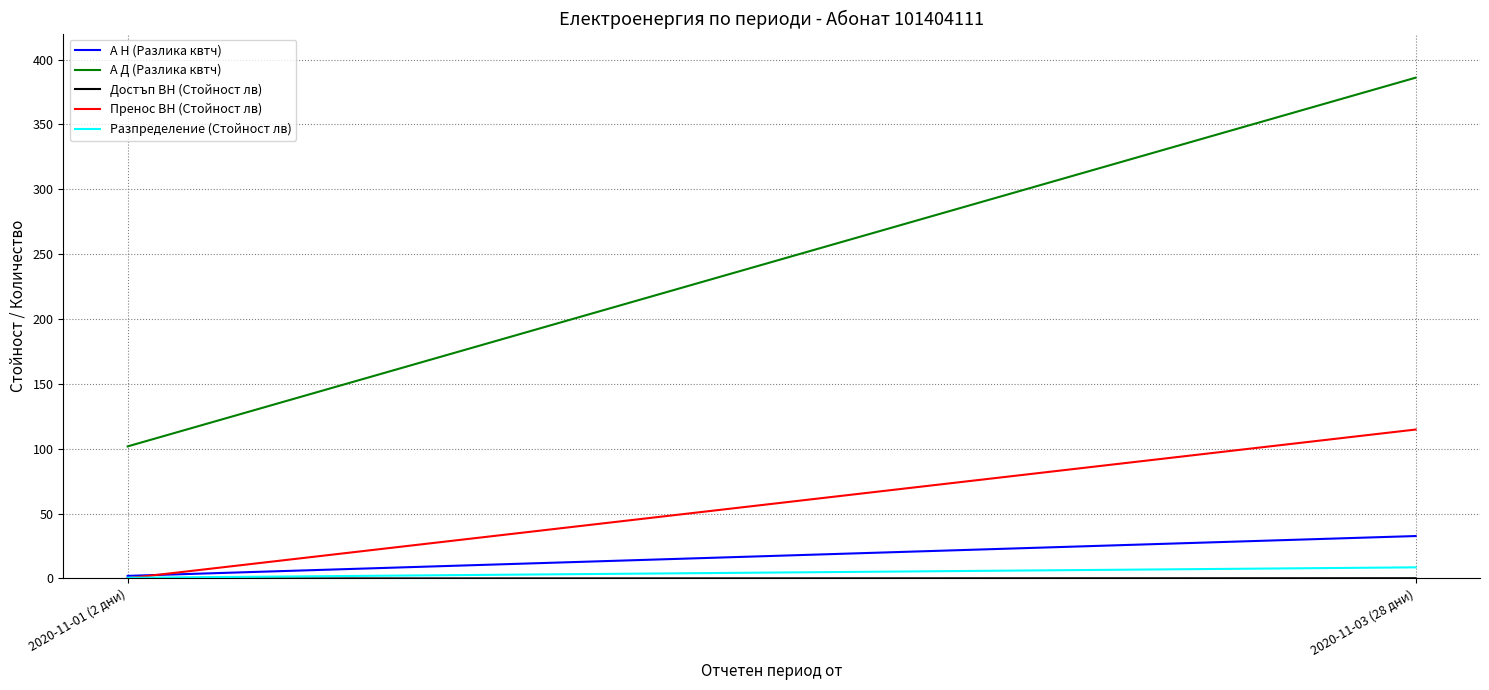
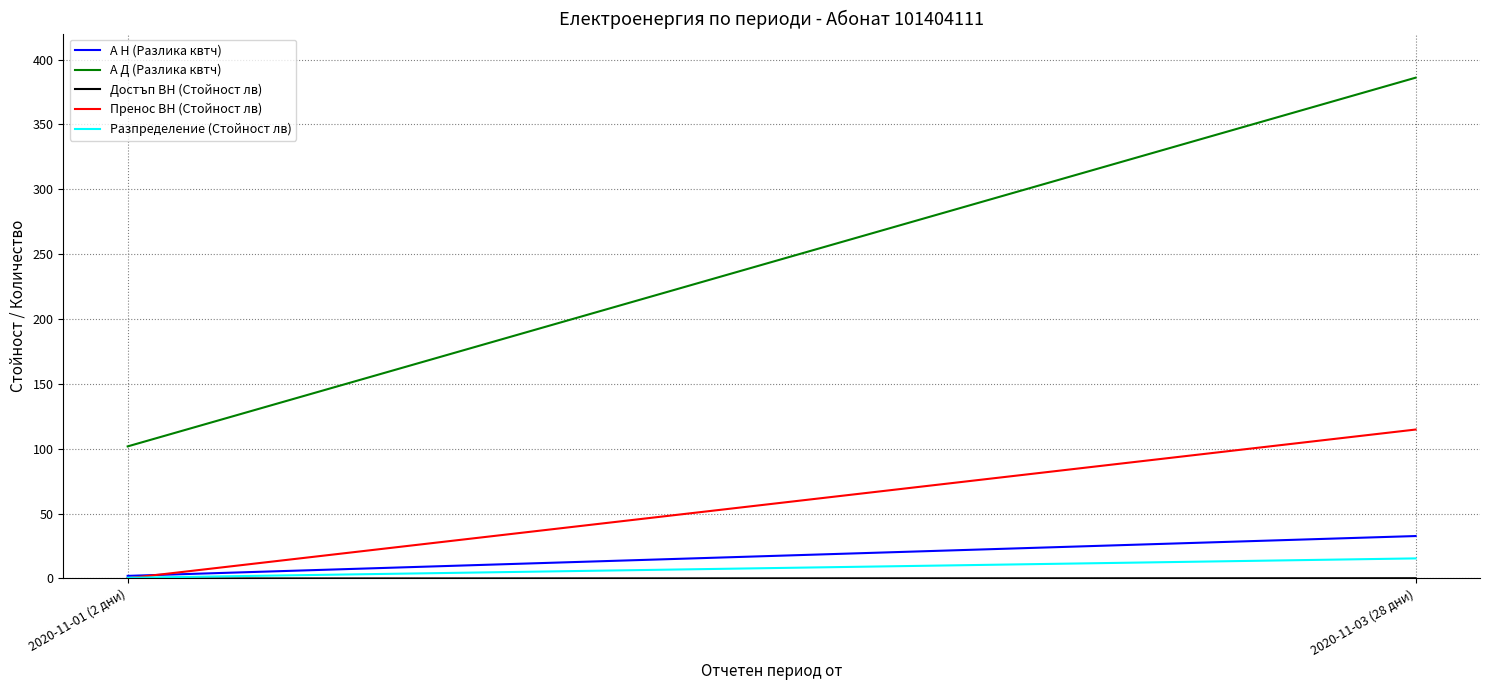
  {
    "А Н (Разлика квтч)": {
      "2020-11-03 (28 дни)": 33
    },
    "А Д (Разлика квтч)": {
      "2020-11-01 (2 дни)": 102,
      "2020-11-03 (28 дни)": 386
    },
    "Достъп ВН (Стойност лв)": {
      "2020-11-03 (28 дни)": 0
    },
    "Пренос ВН (Стойност лв)": {
      "2020-11-03 (28 дни)": 115
    },
    "Разпределение (Стойност лв)": {
-     "2020-11-03 (28 дни)": 9
+     "2020-11-03 (28 дни)": 15
    }
  }
